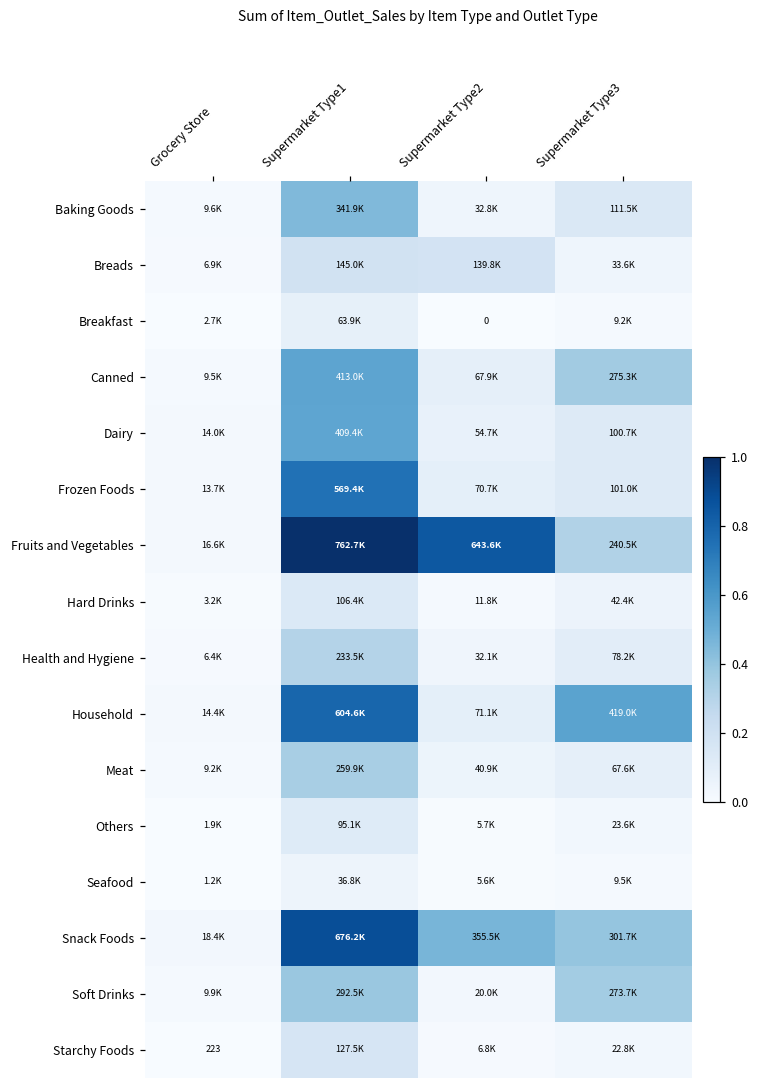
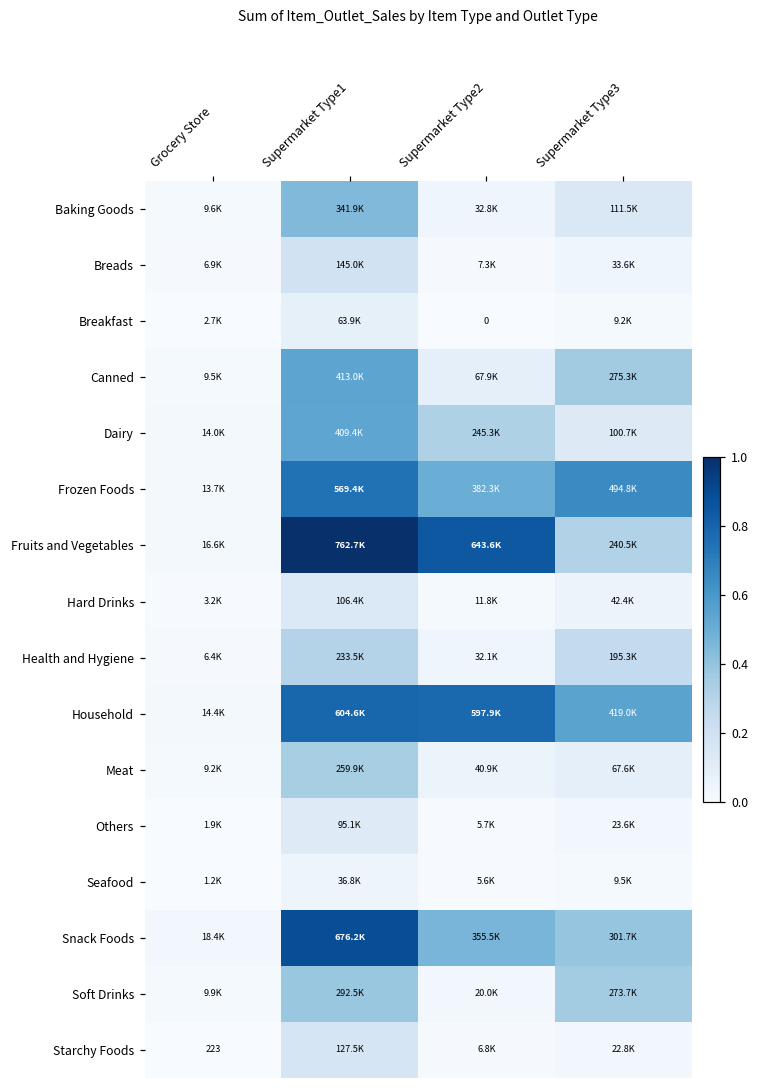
  {
    "Baking Goods": {
      "Grocery Store": "9.6K",
      "Supermarket Type1": "341.9K",
      "Supermarket Type2": "32.8K",
      "Supermarket Type3": "111.5K"
    },
    "Breads": {
      "Grocery Store": "6.9K",
      "Supermarket Type1": "145.0K",
-     "Supermarket Type2": "139.8K",
+     "Supermarket Type2": "7.3K",
      "Supermarket Type3": "33.6K"
    },
    "Breakfast": {
      "Grocery Store": "2.7K",
      "Supermarket Type1": "63.9K",
      "Supermarket Type2": "0",
      "Supermarket Type3": "9.2K"
    },
    "Canned": {
      "Grocery Store": "9.5K",
      "Supermarket Type1": "413.0K",
      "Supermarket Type2": "67.9K",
      "Supermarket Type3": "275.3K"
    },
    "Dairy": {
      "Grocery Store": "14.0K",
      "Supermarket Type1": "409.4K",
-     "Supermarket Type2": "54.7K",
+     "Supermarket Type2": "245.3K",
      "Supermarket Type3": "100.7K"
    },
    "Frozen Foods": {
      "Grocery Store": "13.7K",
      "Supermarket Type1": "569.4K",
-     "Supermarket Type2": "70.7K",
-     "Supermarket Type3": "101.0K"
+     "Supermarket Type2": "382.3K",
+     "Supermarket Type3": "494.8K"
    },
    "Fruits and Vegetables": {
      "Grocery Store": "16.6K",
      "Supermarket Type1": "762.7K",
      "Supermarket Type2": "643.6K",
      "Supermarket Type3": "240.5K"
    },
    "Hard Drinks": {
      "Grocery Store": "3.2K",
      "Supermarket Type1": "106.4K",
      "Supermarket Type2": "11.8K",
      "Supermarket Type3": "42.4K"
    },
    "Health and Hygiene": {
      "Grocery Store": "6.4K",
      "Supermarket Type1": "233.5K",
      "Supermarket Type2": "32.1K",
-     "Supermarket Type3": "78.2K"
+     "Supermarket Type3": "195.3K"
    },
    "Household": {
      "Grocery Store": "14.4K",
      "Supermarket Type1": "604.6K",
-     "Supermarket Type2": "71.1K",
+     "Supermarket Type2": "597.9K",
      "Supermarket Type3": "419.0K"
    },
    "Meat": {
      "Grocery Store": "9.2K",
      "Supermarket Type1": "259.9K",
      "Supermarket Type2": "40.9K",
      "Supermarket Type3": "67.6K"
    },
    "Others": {
      "Grocery Store": "1.9K",
      "Supermarket Type1": "95.1K",
      "Supermarket Type2": "5.7K",
      "Supermarket Type3": "23.6K"
    },
    "Seafood": {
      "Grocery Store": "1.2K",
      "Supermarket Type1": "36.8K",
      "Supermarket Type2": "5.6K",
      "Supermarket Type3": "9.5K"
    },
    "Snack Foods": {
      "Grocery Store": "18.4K",
      "Supermarket Type1": "676.2K",
      "Supermarket Type2": "355.5K",
      "Supermarket Type3": "301.7K"
    },
    "Soft Drinks": {
      "Grocery Store": "9.9K",
      "Supermarket Type1": "292.5K",
      "Supermarket Type2": "20.0K",
      "Supermarket Type3": "273.7K"
    },
    "Starchy Foods": {
      "Grocery Store": "223",
      "Supermarket Type1": "127.5K",
      "Supermarket Type2": "6.8K",
      "Supermarket Type3": "22.8K"
    }
  }
